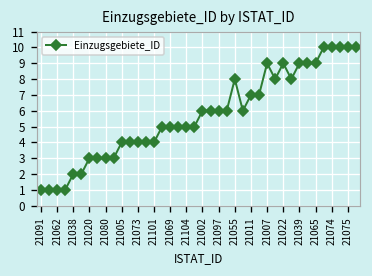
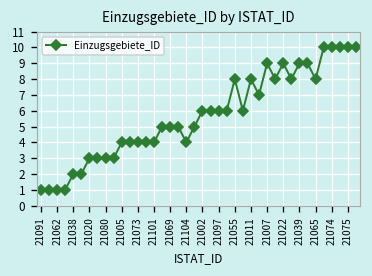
  {
    "21091": 1,
    "21062": 1,
    "21038": 2,
    "21020": 3,
    "21080": 3,
    "21005": 4,
    "21073": 4,
    "21101": 4,
    "21069": 5,
-   "21104": 5,
+   "21104": 4,
    "21002": 6,
    "21097": 6,
    "21055": 8,
-   "21011": 7,
+   "21011": 8,
    "21007": 9,
    "21022": 9,
    "21039": 9,
-   "21065": 9,
+   "21065": 8,
    "21074": 10,
    "21075": 10
  }
